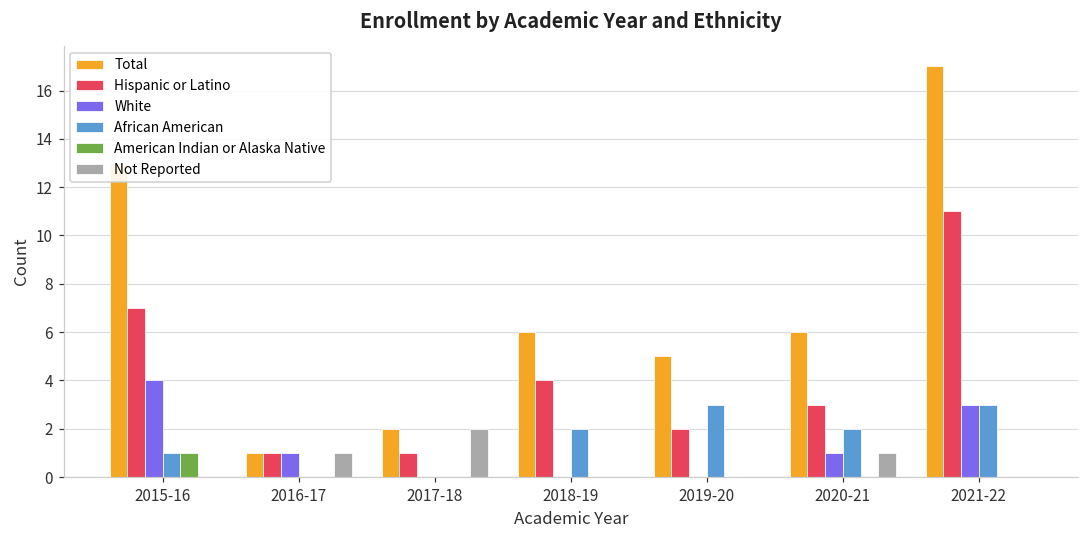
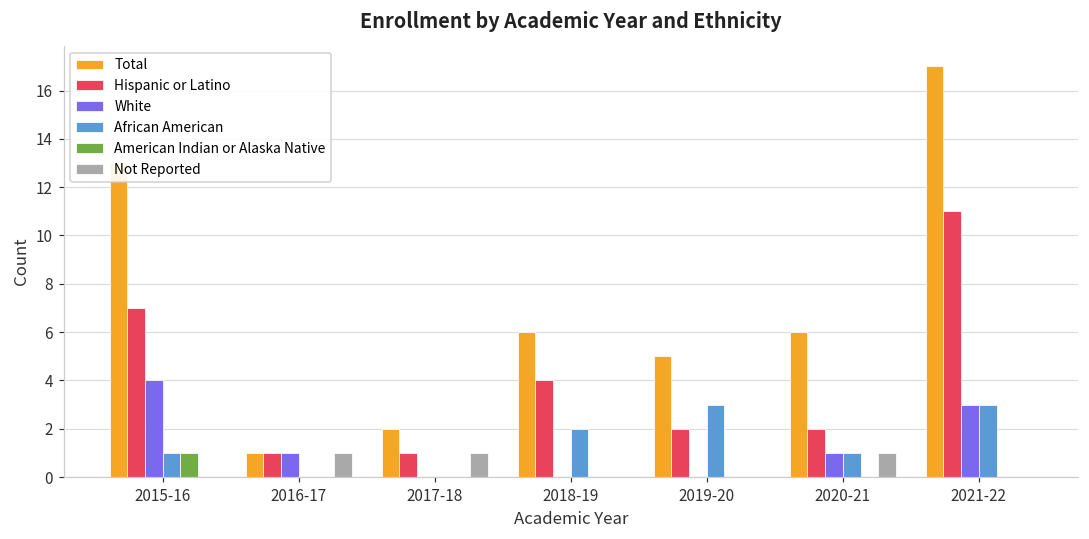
  {
    "Total": {
      "2016-17": 1,
      "2017-18": 2,
      "2018-19": 6,
      "2019-20": 5,
      "2020-21": 6,
      "2021-22": 17
    },
    "Hispanic or Latino": {
      "2015-16": 7,
      "2016-17": 1,
      "2017-18": 1,
      "2018-19": 4,
      "2019-20": 2,
-     "2020-21": 3,
+     "2020-21": 2,
      "2021-22": 11
    },
    "White": {
      "2015-16": 4,
      "2016-17": 1,
      "2017-18": 0,
      "2018-19": 0,
      "2019-20": 0,
      "2020-21": 1,
      "2021-22": 3
    },
    "African American": {
      "2015-16": 1,
      "2016-17": 0,
      "2017-18": 0,
      "2018-19": 2,
      "2019-20": 3,
-     "2020-21": 2,
+     "2020-21": 1,
      "2021-22": 3
    },
    "American Indian or Alaska Native": {
      "2015-16": 1,
      "2016-17": 0,
      "2017-18": 0,
      "2018-19": 0,
      "2019-20": 0,
      "2020-21": 0,
      "2021-22": 0
    },
    "Not Reported": {
      "2015-16": 0,
      "2016-17": 1,
-     "2017-18": 2,
+     "2017-18": 1,
      "2018-19": 0,
      "2019-20": 0,
      "2020-21": 1,
      "2021-22": 0
    }
  }
